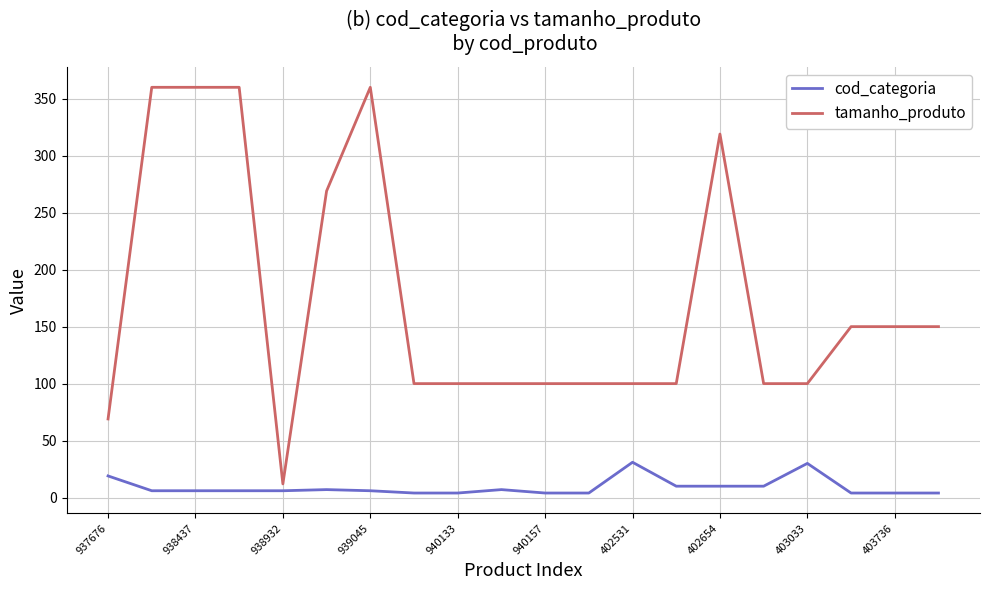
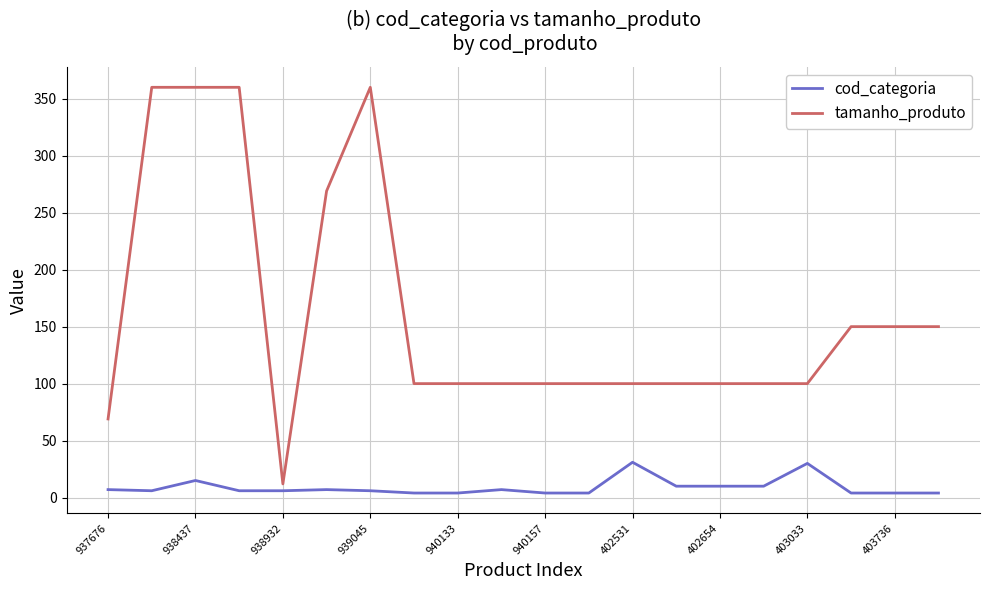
  {
    "cod_categoria": {
-     "937676": 19,
-     "938437": 6,
+     "937676": 7,
+     "938437": 15,
      "938932": 6,
      "939045": 6,
      "940133": 4,
      "940157": 4,
      "402531": 31,
      "402654": 10,
      "403033": 30,
      "403736": 4
    },
    "tamanho_produto": {
      "937676": 69,
      "938437": 360,
      "938932": 12,
      "939045": 360,
      "940133": 100,
      "940157": 100,
      "402531": 100,
-     "402654": 319,
+     "402654": 100,
      "403033": 100,
      "403736": 150
    }
  }
